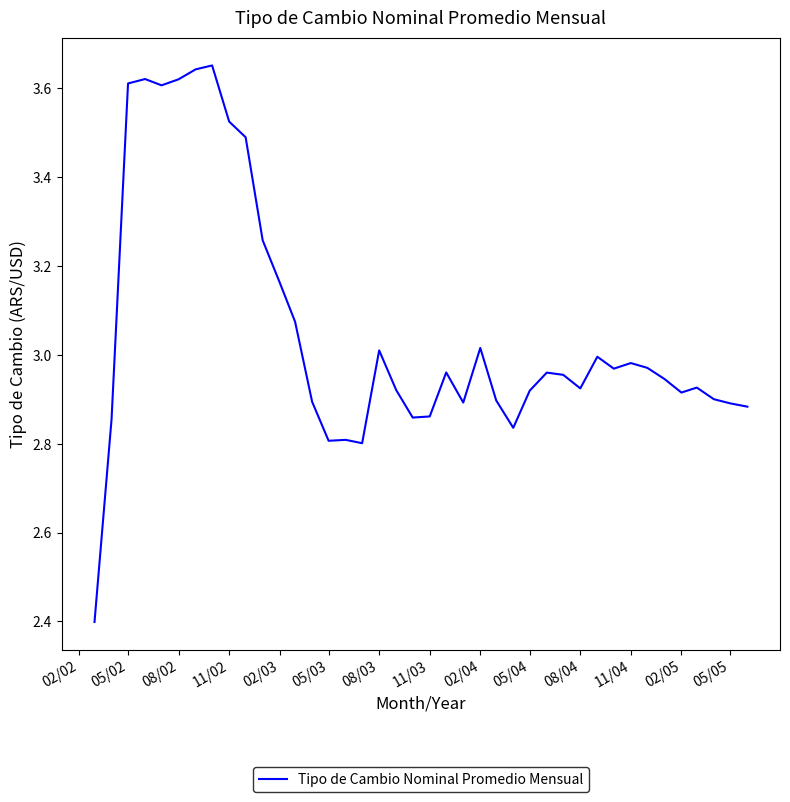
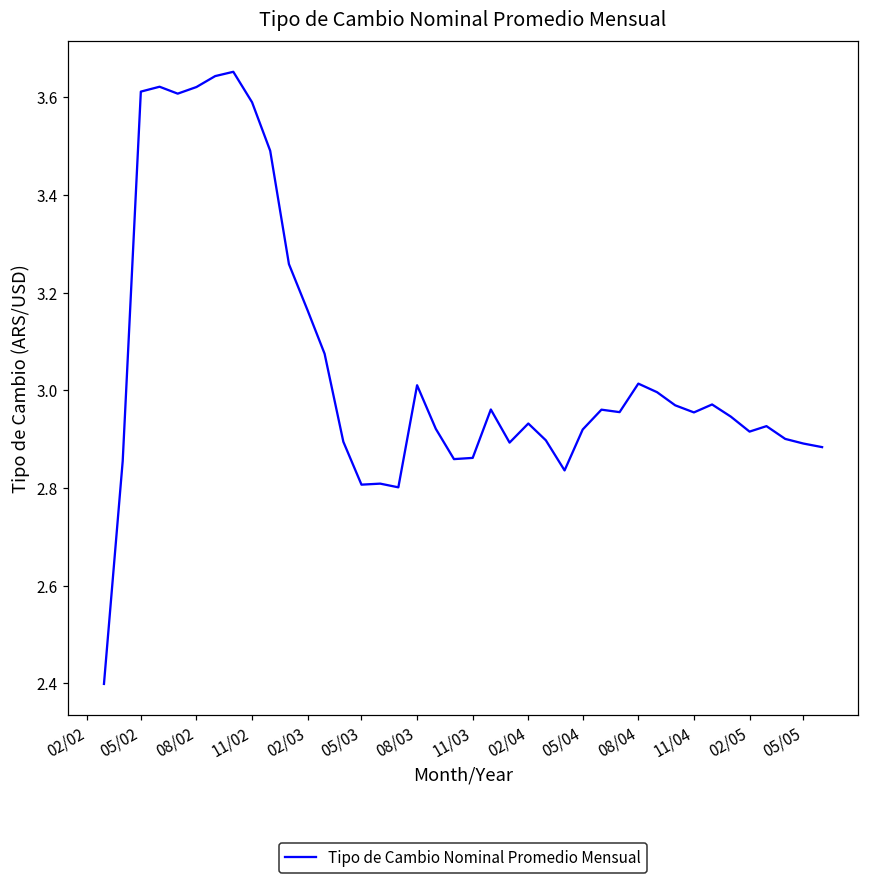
  {
    "05/02": 3.61,
    "08/02": 3.62,
-   "11/02": 3.53,
+   "11/02": 3.59,
    "02/03": 3.16,
    "05/03": 2.81,
    "08/03": 3.01,
    "11/03": 2.86,
-   "02/04": 3.02,
+   "02/04": 2.93,
    "05/04": 2.92,
-   "08/04": 2.92,
-   "11/04": 2.98,
+   "08/04": 3.01,
+   "11/04": 2.95,
    "02/05": 2.92,
    "05/05": 2.89
  }
